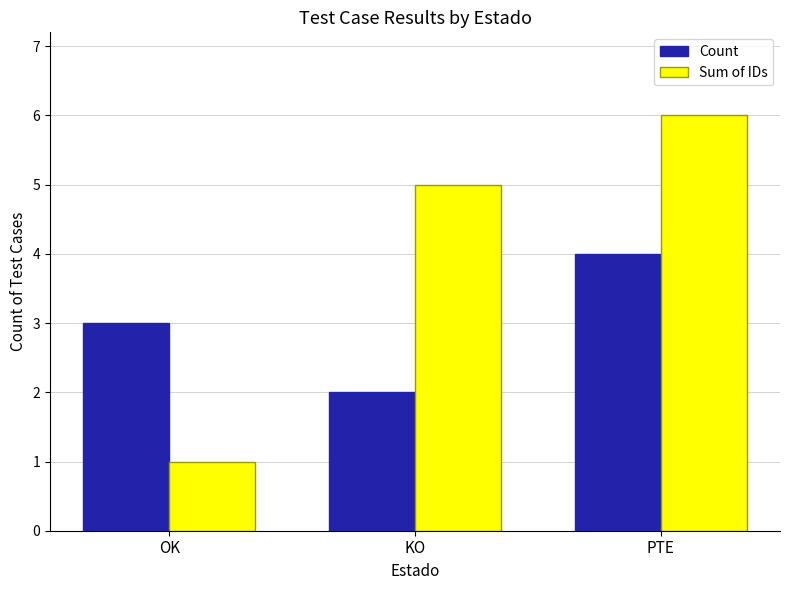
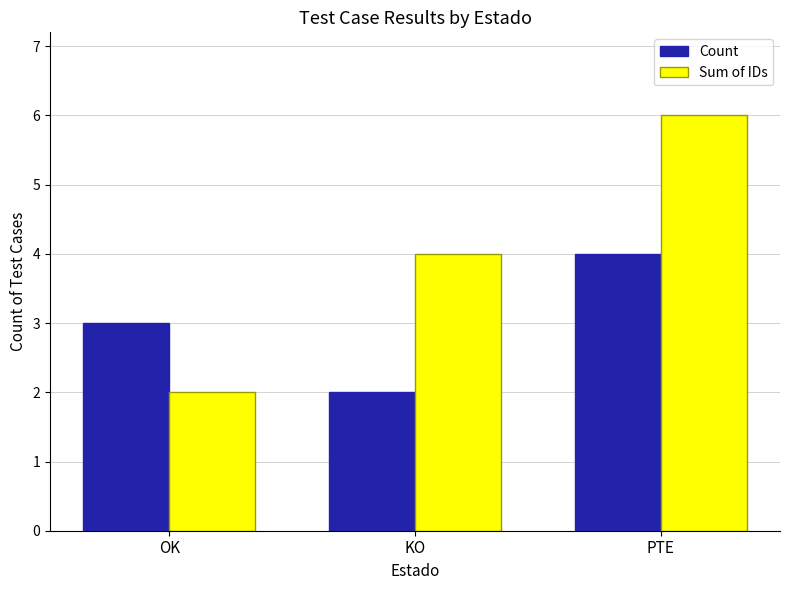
  {
    "Count": {
      "OK": 3,
      "KO": 2,
      "PTE": 4
    },
    "Sum of IDs": {
-     "OK": 1,
-     "KO": 5,
+     "OK": 2,
+     "KO": 4,
      "PTE": 6
    }
  }
